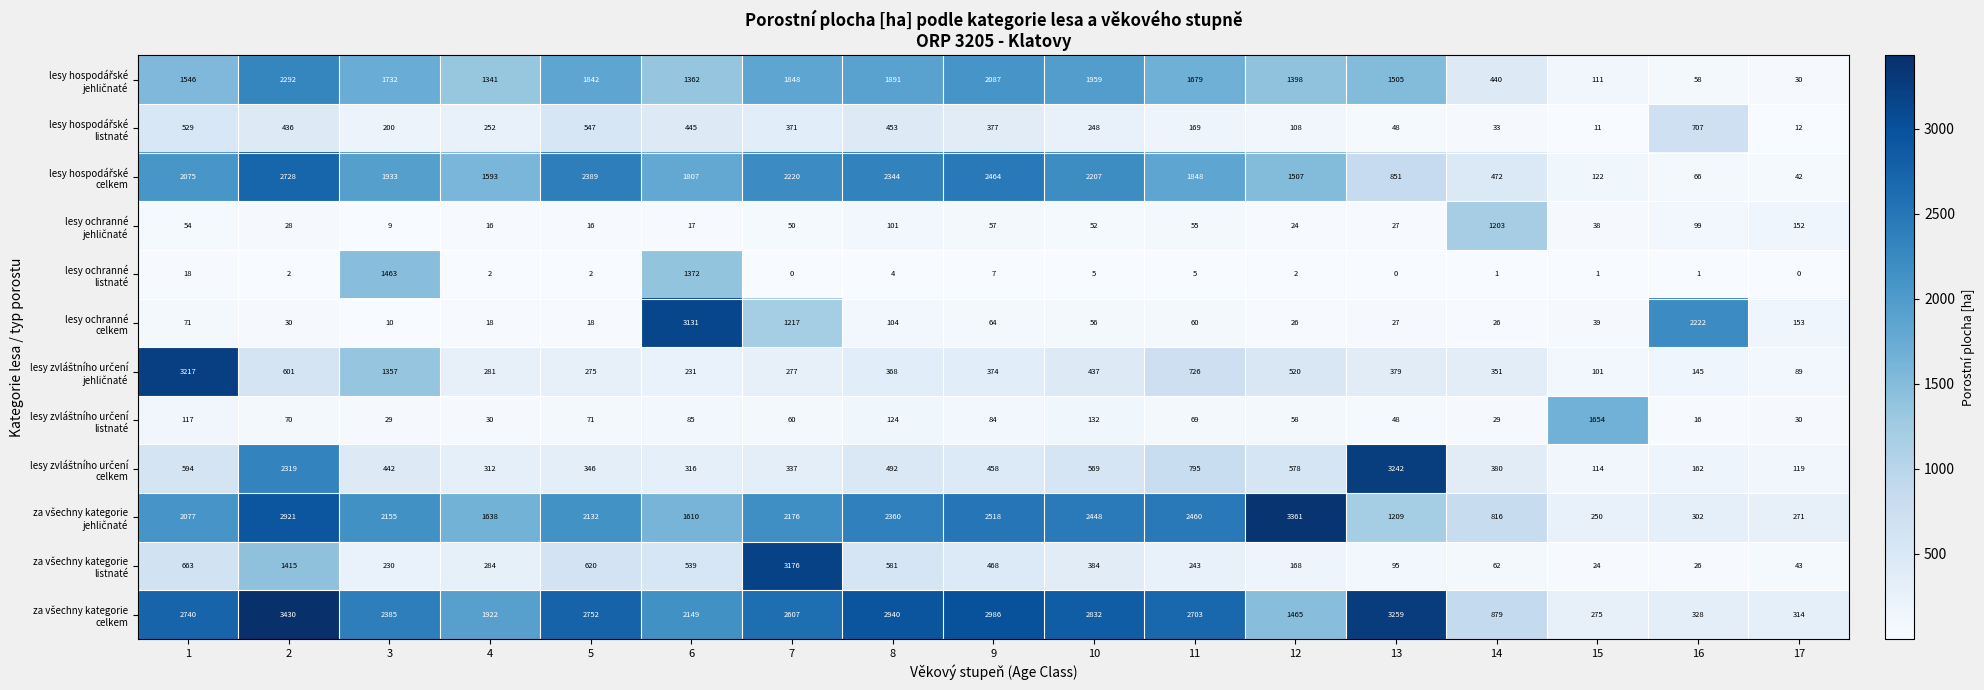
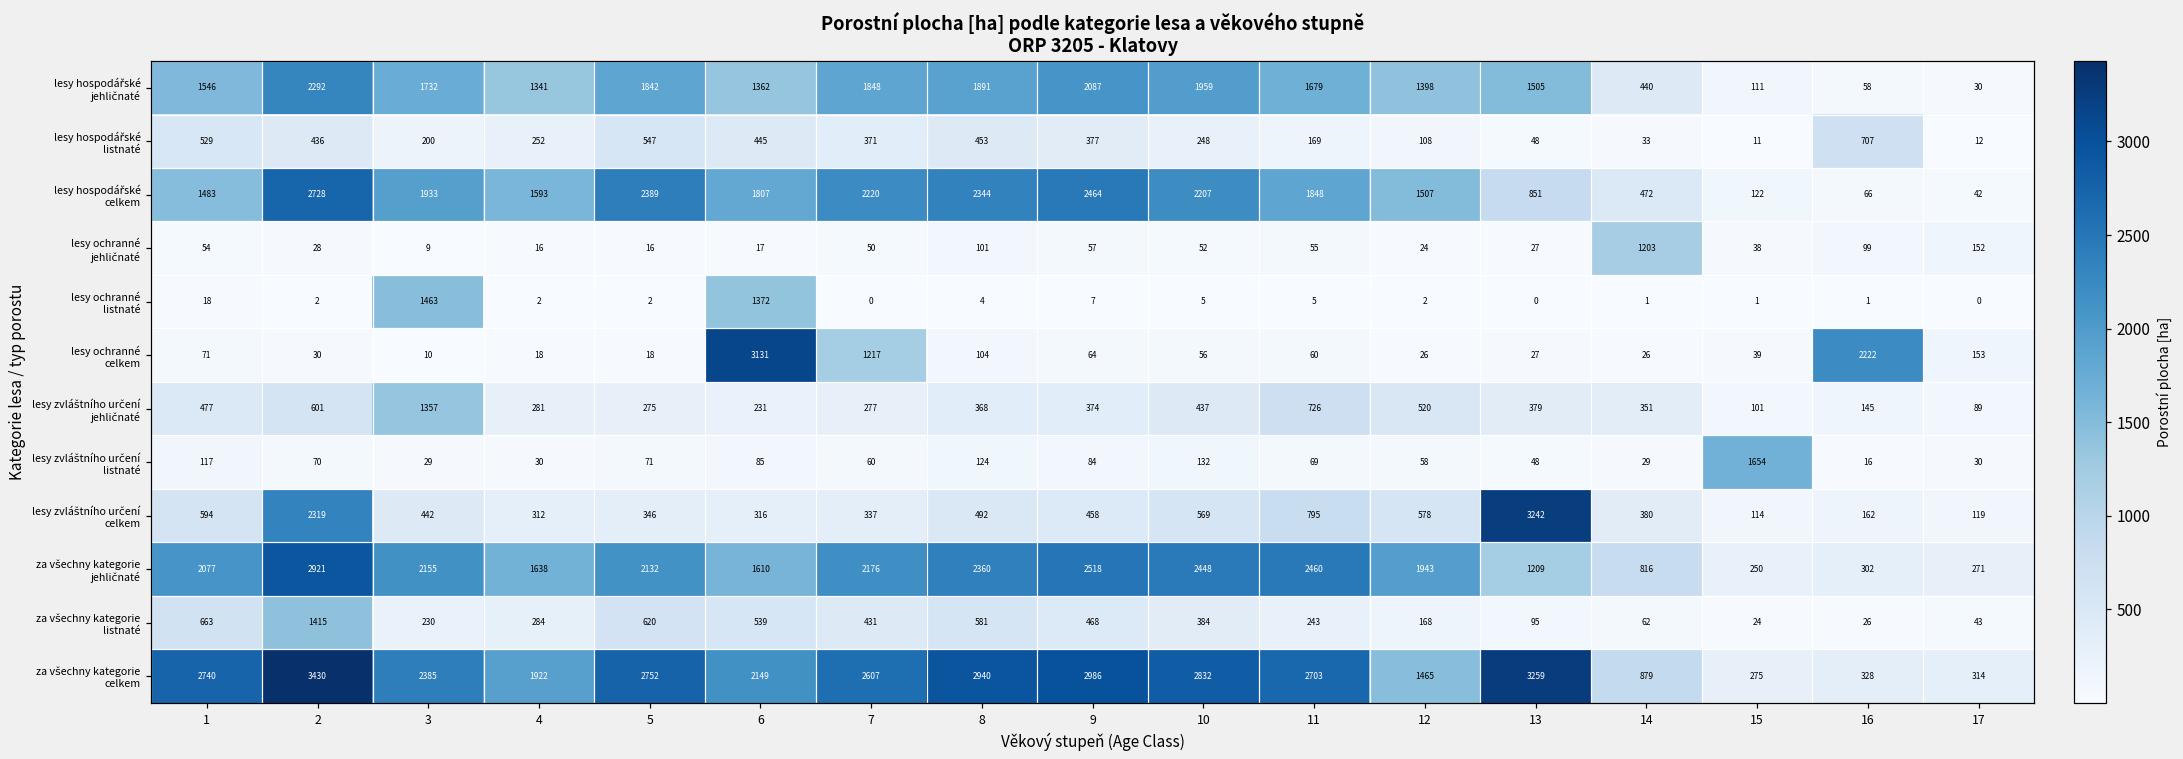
  {
    "lesy hospodářské celkem": {
-     "1": 2075,
+     "1": 1483,
      "2": 2728,
      "3": 1933,
      "4": 1593,
      "5": 2389,
      "6": 1807,
      "7": 2220,
      "8": 2344,
      "9": 2464,
      "10": 2207,
      "11": 1848,
      "12": 1507,
      "13": 851,
      "14": 472,
      "15": 122,
      "16": 66,
      "17": 42
    },
    "lesy zvláštního určení jehličnaté": {
-     "1": 3217,
+     "1": 477,
      "2": 601,
      "3": 1357,
      "4": 281,
      "5": 275,
      "6": 231,
      "7": 277,
      "8": 368,
      "9": 374,
      "10": 437,
      "11": 726,
      "12": 520,
      "13": 379,
      "14": 351,
      "15": 101,
      "16": 145,
      "17": 89
    },
    "za všechny kategorie jehličnaté": {
      "1": 2077,
      "2": 2921,
      "3": 2155,
      "4": 1638,
      "5": 2132,
      "6": 1610,
      "7": 2176,
      "8": 2360,
      "9": 2518,
      "10": 2448,
      "11": 2460,
-     "12": 3361,
+     "12": 1943,
      "13": 1209,
      "14": 816,
      "15": 250,
      "16": 302,
      "17": 271
    },
    "za všechny kategorie listnaté": {
      "1": 663,
      "2": 1415,
      "3": 230,
      "4": 284,
      "5": 620,
      "6": 539,
-     "7": 3176,
+     "7": 431,
      "8": 581,
      "9": 468,
      "10": 384,
      "11": 243,
      "12": 168,
      "13": 95,
      "14": 62,
      "15": 24,
      "16": 26,
      "17": 43
    }
  }
